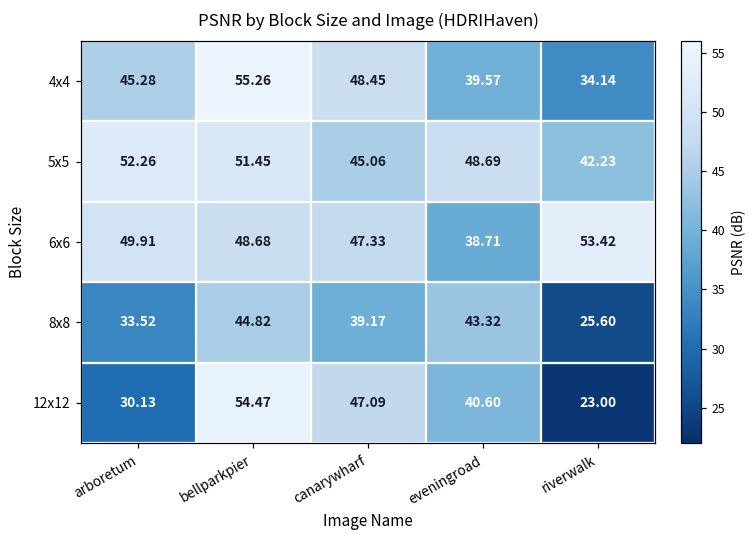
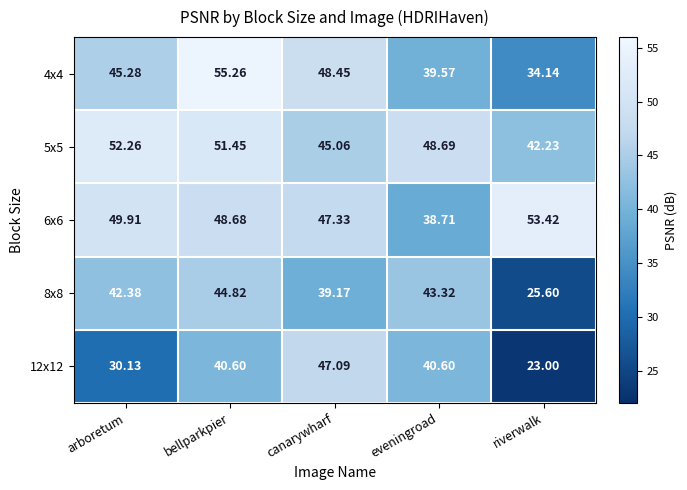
  {
    "4x4": {
      "arboretum": 45.28,
      "bellparkpier": 55.26,
      "canarywharf": 48.45,
      "eveningroad": 39.57,
      "riverwalk": 34.14
    },
    "5x5": {
      "arboretum": 52.26,
      "bellparkpier": 51.45,
      "canarywharf": 45.06,
      "eveningroad": 48.69,
      "riverwalk": 42.23
    },
    "6x6": {
      "arboretum": 49.91,
      "bellparkpier": 48.68,
      "canarywharf": 47.33,
      "eveningroad": 38.71,
      "riverwalk": 53.42
    },
    "8x8": {
-     "arboretum": 33.52,
+     "arboretum": 42.38,
      "bellparkpier": 44.82,
      "canarywharf": 39.17,
      "eveningroad": 43.32,
      "riverwalk": 25.60
    },
    "12x12": {
      "arboretum": 30.13,
-     "bellparkpier": 54.47,
+     "bellparkpier": 40.60,
      "canarywharf": 47.09,
      "eveningroad": 40.60,
      "riverwalk": 23.00
    }
  }
